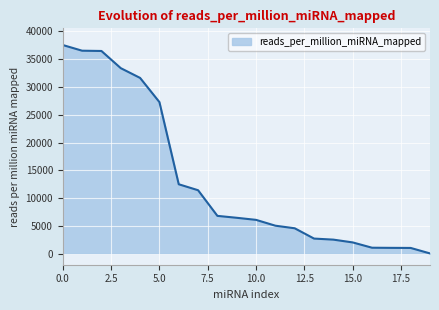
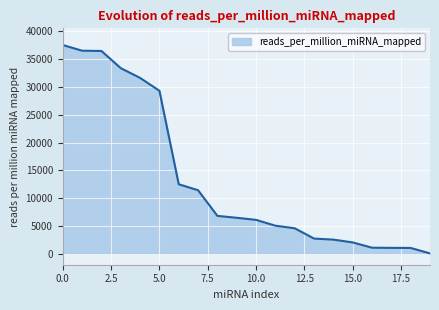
  {
    "0.0": 38000,
-   "5.0": 27000,
+   "5.0": 29000,
    "10.0": 6000,
    "15.0": 2000
  }
